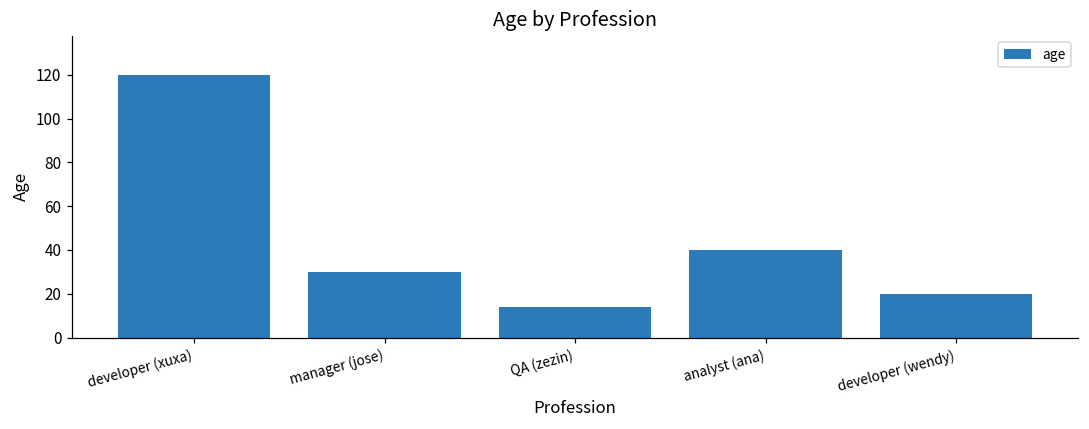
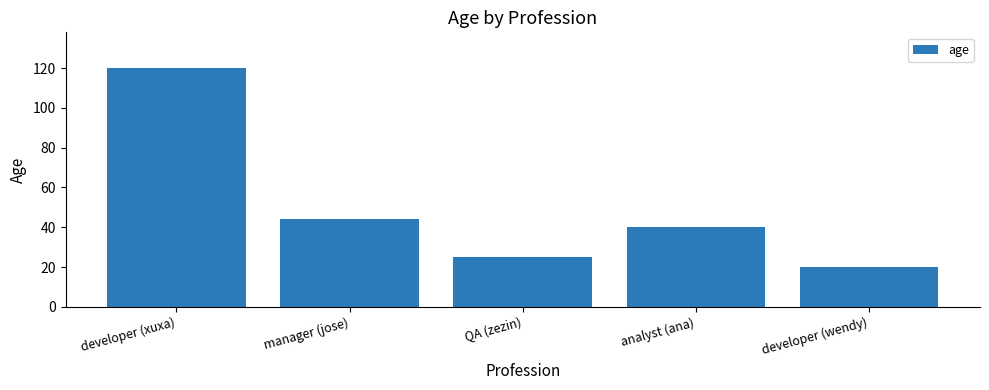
  {
    "developer (xuxa)": 120,
-   "manager (jose)": 30,
-   "QA (zezin)": 14,
+   "manager (jose)": 44,
+   "QA (zezin)": 25,
    "analyst (ana)": 40,
    "developer (wendy)": 20
  }
